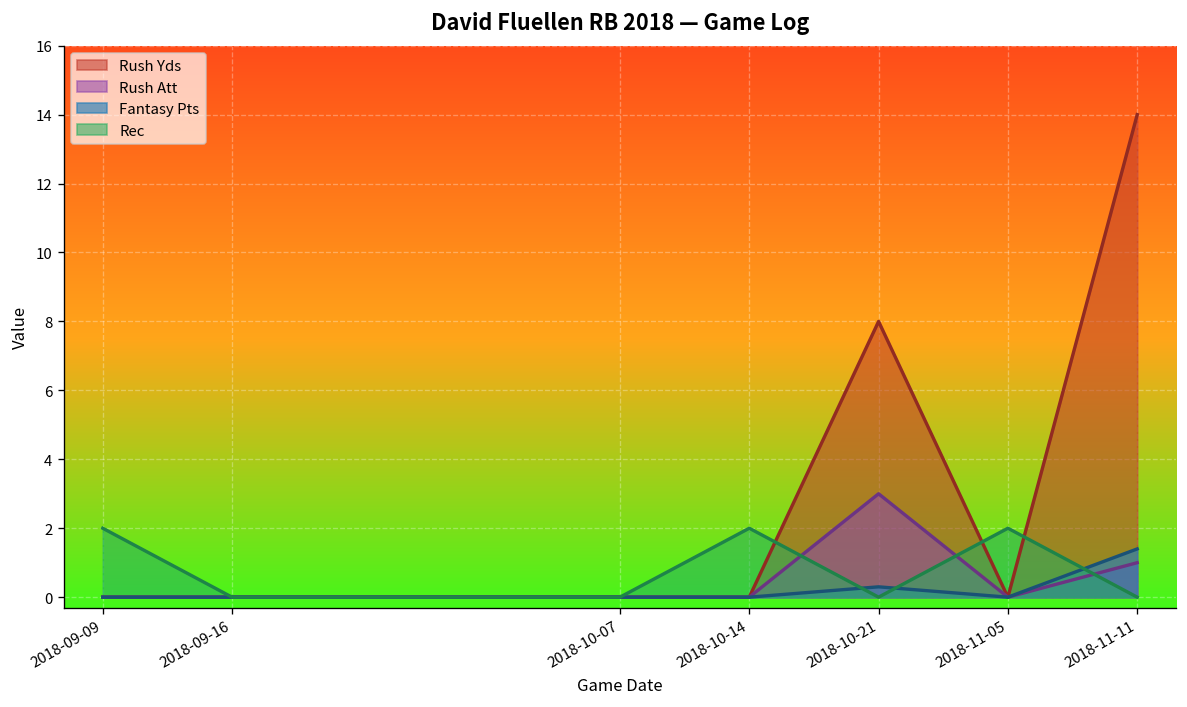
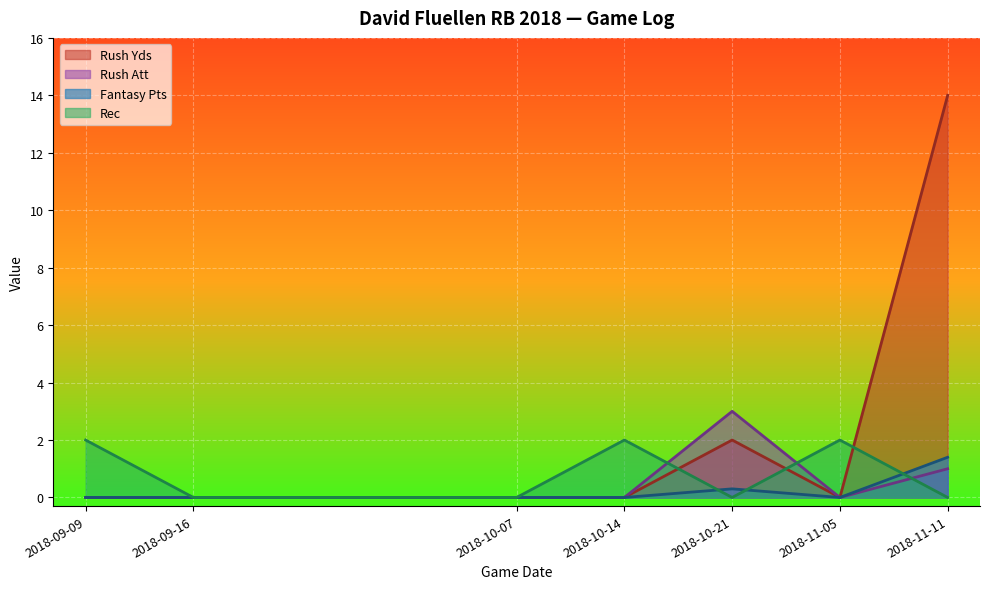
  {
    "Rush Yds": {
-     "2018-10-21": 8,
+     "2018-10-21": 2,
      "2018-11-11": 14
    },
    "Rush Att": {
      "2018-10-21": 3,
      "2018-11-11": 1
    },
    "Fantasy Pts": {
      "2018-10-21": 0.3,
      "2018-11-11": 1.4
    },
    "Rec": {
      "2018-09-09": 2,
      "2018-10-14": 2,
      "2018-10-21": 0,
      "2018-11-05": 2,
      "2018-11-11": 0
    }
  }
